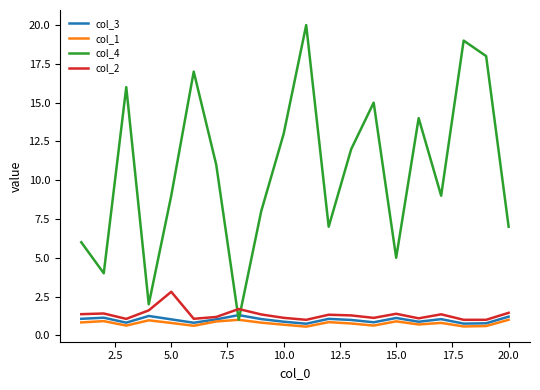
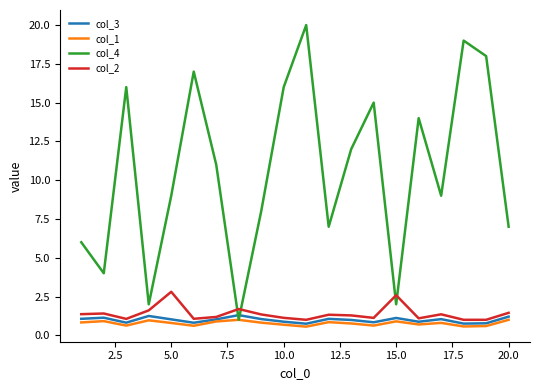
  {
    "col_3": {
      "5.0": 1.0,
      "10.0": 0.9,
      "15.0": 1.1,
      "20.0": 1.2
    },
    "col_1": {
      "5.0": 0.8,
      "10.0": 0.7,
      "15.0": 0.9,
      "20.0": 1.0
    },
    "col_4": {
      "5.0": 9,
-     "10.0": 13,
-     "15.0": 5,
+     "10.0": 16,
+     "15.0": 2,
      "20.0": 7
    },
    "col_2": {
      "5.0": 2.8,
      "10.0": 1.1,
-     "15.0": 1.4,
+     "15.0": 2.6,
      "20.0": 1.5
    }
  }
